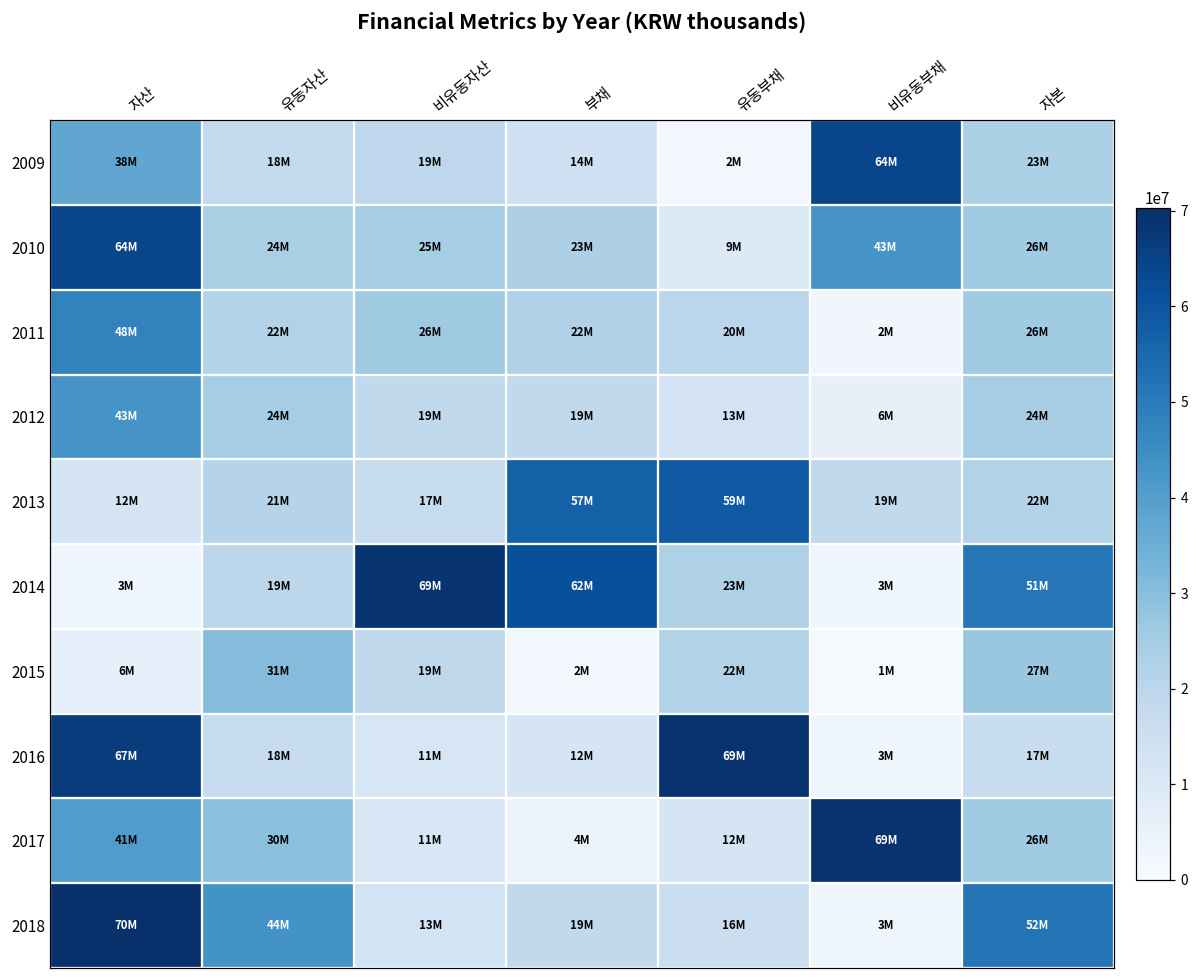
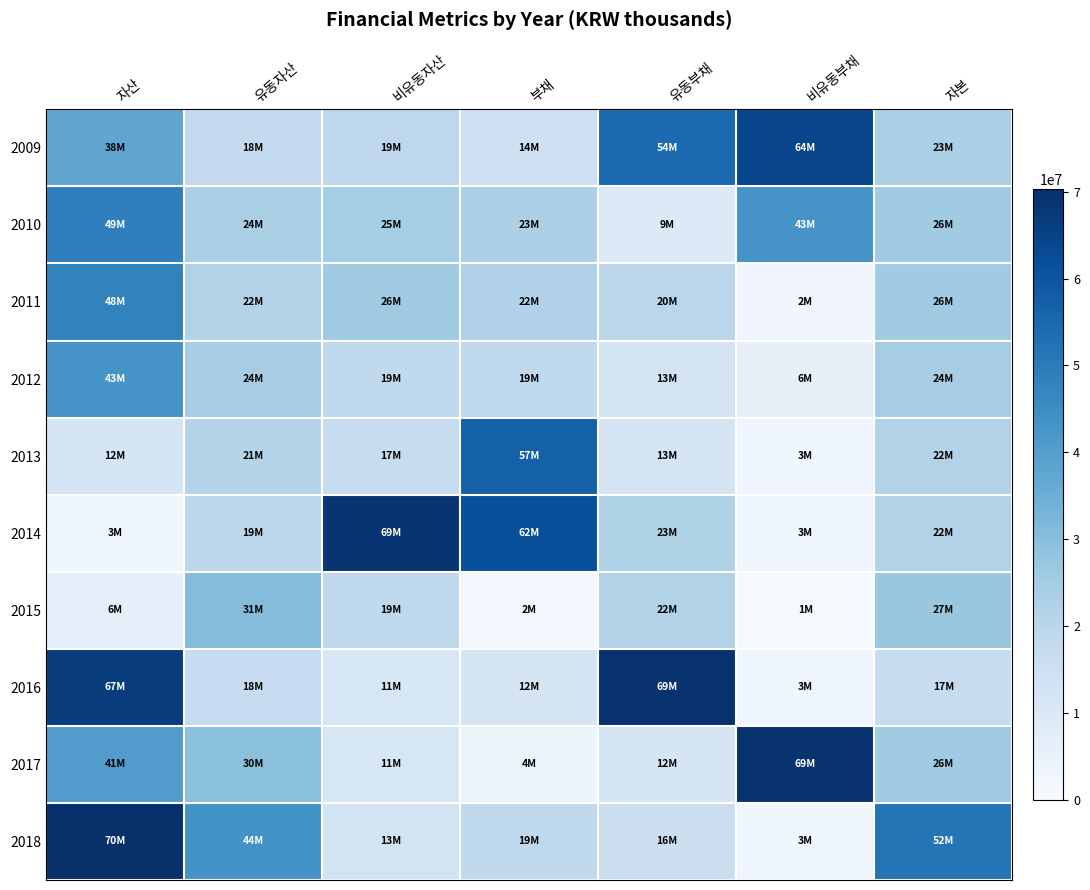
  {
    "2009": {
      "자산": "38M",
      "유동자산": "18M",
      "비유동자산": "19M",
      "부채": "14M",
-     "유동부채": "2M",
+     "유동부채": "54M",
      "비유동부채": "64M",
      "자본": "23M"
    },
    "2010": {
-     "자산": "64M",
+     "자산": "49M",
      "유동자산": "24M",
      "비유동자산": "25M",
      "부채": "23M",
      "유동부채": "9M",
      "비유동부채": "43M",
      "자본": "26M"
    },
    "2011": {
      "자산": "48M",
      "유동자산": "22M",
      "비유동자산": "26M",
      "부채": "22M",
      "유동부채": "20M",
      "비유동부채": "2M",
      "자본": "26M"
    },
    "2012": {
      "자산": "43M",
      "유동자산": "24M",
      "비유동자산": "19M",
      "부채": "19M",
      "유동부채": "13M",
      "비유동부채": "6M",
      "자본": "24M"
    },
    "2013": {
      "자산": "12M",
      "유동자산": "21M",
      "비유동자산": "17M",
      "부채": "57M",
-     "유동부채": "59M",
-     "비유동부채": "19M",
+     "유동부채": "13M",
+     "비유동부채": "3M",
      "자본": "22M"
    },
    "2014": {
      "자산": "3M",
      "유동자산": "19M",
      "비유동자산": "69M",
      "부채": "62M",
      "유동부채": "23M",
      "비유동부채": "3M",
-     "자본": "51M"
+     "자본": "22M"
    },
    "2015": {
      "자산": "6M",
      "유동자산": "31M",
      "비유동자산": "19M",
      "부채": "2M",
      "유동부채": "22M",
      "비유동부채": "1M",
      "자본": "27M"
    },
    "2016": {
      "자산": "67M",
      "유동자산": "18M",
      "비유동자산": "11M",
      "부채": "12M",
      "유동부채": "69M",
      "비유동부채": "3M",
      "자본": "17M"
    },
    "2017": {
      "자산": "41M",
      "유동자산": "30M",
      "비유동자산": "11M",
      "부채": "4M",
      "유동부채": "12M",
      "비유동부채": "69M",
      "자본": "26M"
    },
    "2018": {
      "자산": "70M",
      "유동자산": "44M",
      "비유동자산": "13M",
      "부채": "19M",
      "유동부채": "16M",
      "비유동부채": "3M",
      "자본": "52M"
    }
  }
